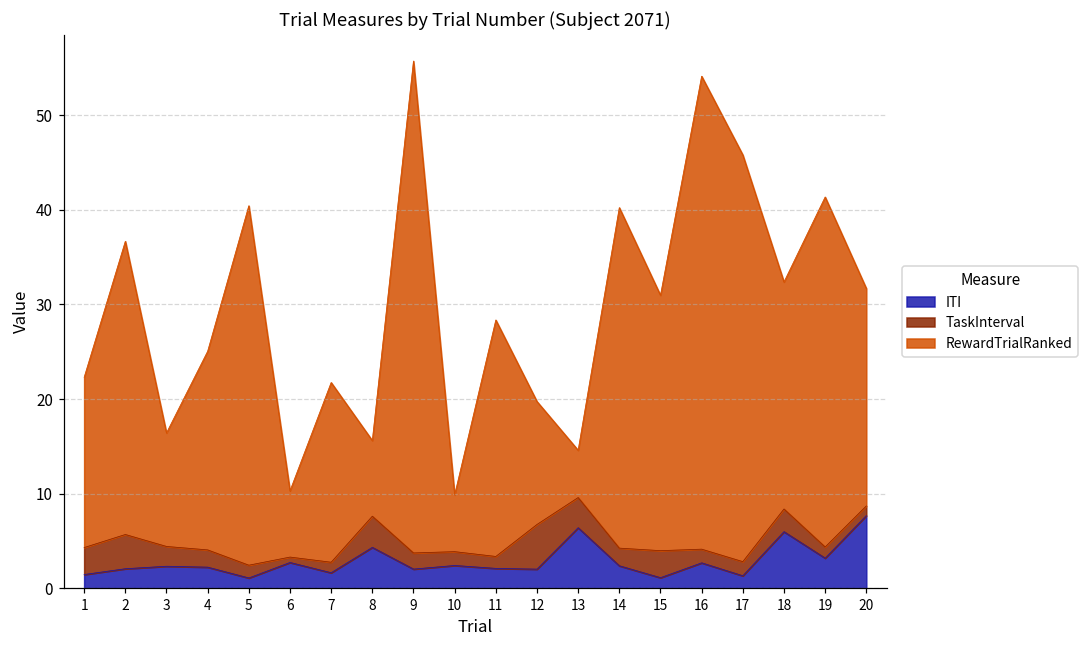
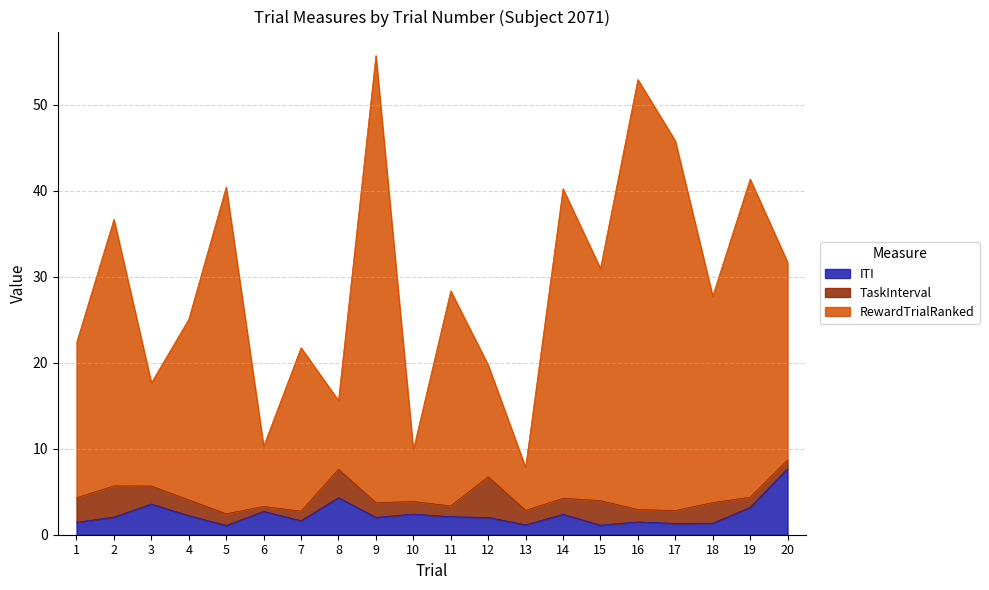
  {
    "ITI": {
      "1": 1,
      "2": 2,
-     "3": 2,
+     "3": 4,
      "4": 2,
      "5": 1,
      "6": 3,
      "7": 2,
      "8": 4,
      "9": 2,
      "10": 2,
      "11": 2,
      "12": 2,
-     "13": 6,
+     "13": 1,
      "14": 2,
      "15": 1,
-     "16": 3,
+     "16": 1,
      "17": 1,
-     "18": 6,
+     "18": 1,
      "19": 3,
      "20": 8
    },
    "TaskInterval": {
      "1": 3,
      "2": 4,
      "3": 2,
      "4": 2,
      "5": 1,
      "6": 1,
      "7": 1,
      "8": 3,
      "9": 2,
      "10": 1,
      "11": 1,
      "12": 5,
-     "13": 3,
+     "13": 2,
      "14": 2,
      "15": 3,
      "16": 1,
      "17": 1,
      "18": 2,
      "19": 1,
      "20": 1
    },
    "RewardTrialRanked": {
      "1": 18,
      "2": 31,
      "3": 12,
      "4": 21,
      "5": 38,
      "6": 7,
      "7": 19,
      "8": 8,
      "9": 52,
      "10": 6,
      "11": 25,
      "12": 13,
      "13": 5,
      "14": 36,
      "15": 27,
      "16": 50,
      "17": 43,
      "18": 24,
      "19": 37,
      "20": 23
    }
  }
